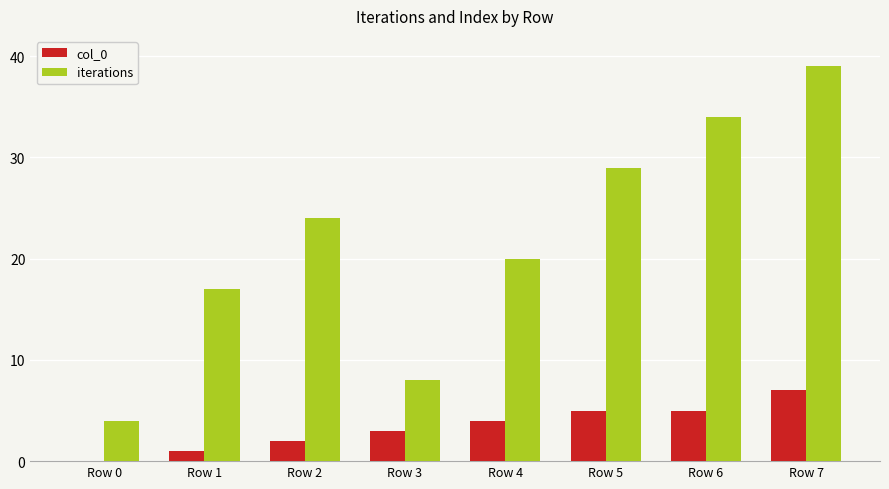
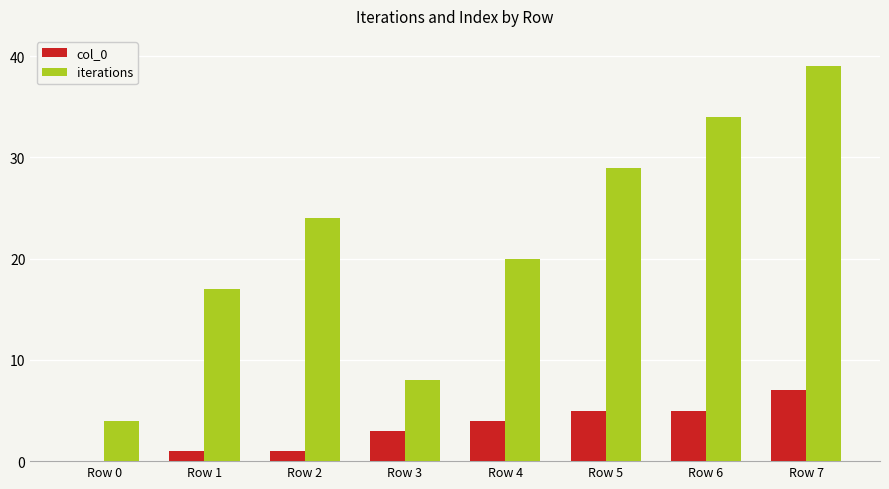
  {
    "col_0": {
      "Row 0": 0,
      "Row 1": 1,
-     "Row 2": 2,
+     "Row 2": 1,
      "Row 3": 3,
      "Row 4": 4,
      "Row 5": 5,
      "Row 6": 5,
      "Row 7": 7
    },
    "iterations": {
      "Row 0": 4,
      "Row 1": 17,
      "Row 2": 24,
      "Row 3": 8,
      "Row 4": 20,
      "Row 5": 29,
      "Row 6": 34,
      "Row 7": 39
    }
  }
